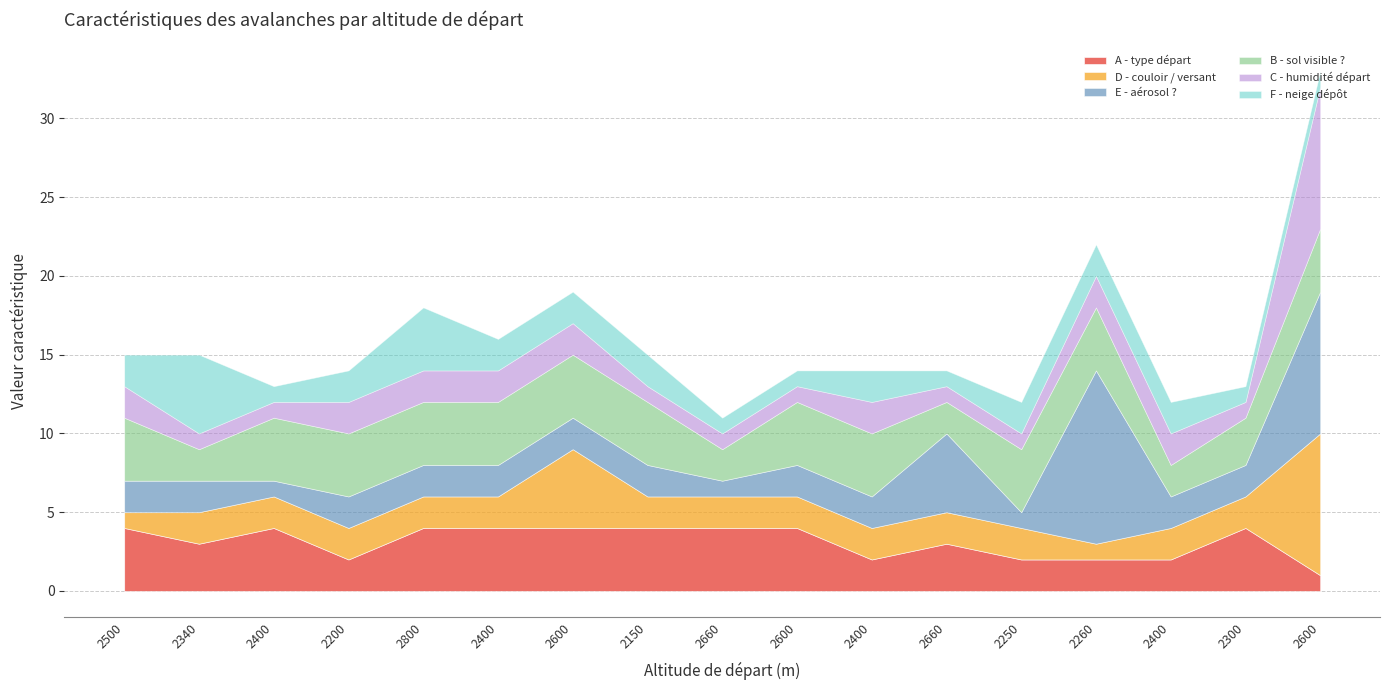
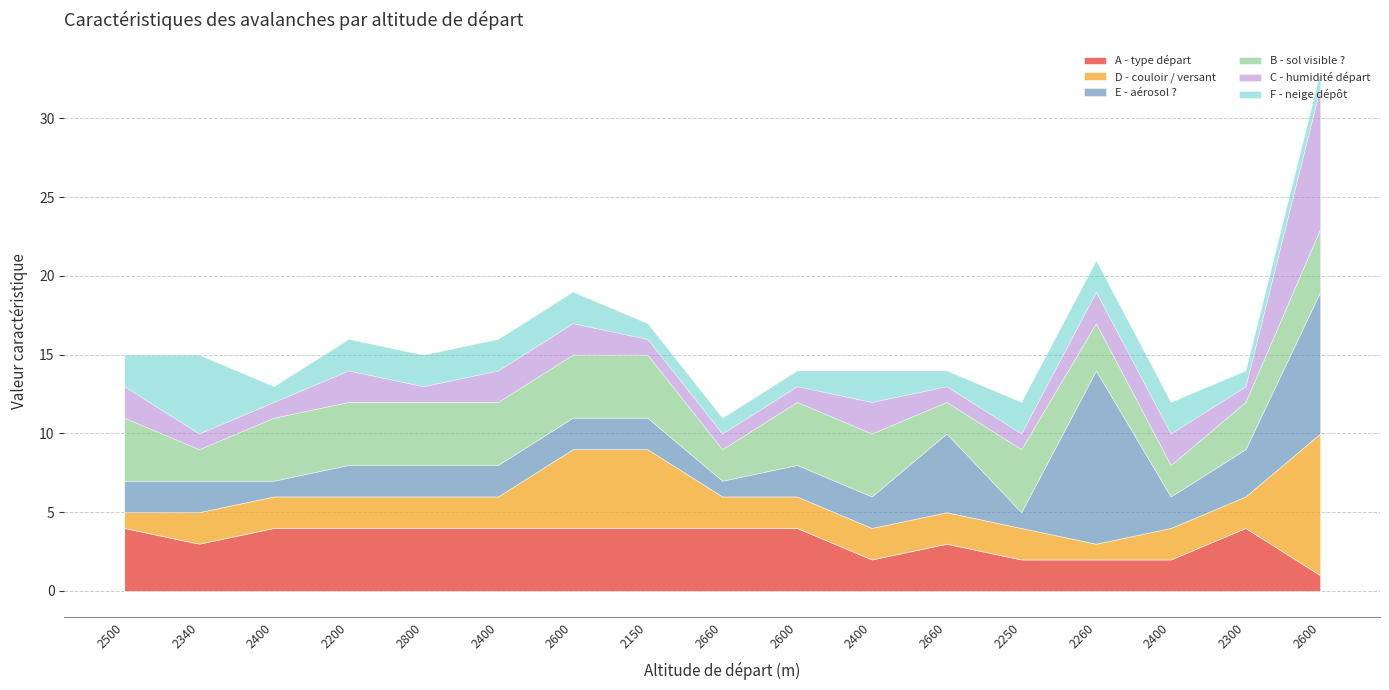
  {
    "A - type départ": {
      "2500": 4,
      "2340": 3,
-     "2200": 2,
+     "2200": 4,
      "2800": 4,
      "2150": 4,
      "2250": 2,
      "2260": 2,
      "2300": 4
    },
    "D - couloir / versant": {
      "2500": 1,
      "2340": 2,
      "2200": 2,
      "2800": 2,
-     "2150": 2,
+     "2150": 5,
      "2250": 2,
      "2260": 1,
      "2300": 2
    },
    "E - aérosol ?": {
      "2500": 2,
      "2340": 2,
      "2200": 2,
      "2800": 2,
      "2150": 2,
      "2250": 1,
      "2260": 11,
-     "2300": 2
+     "2300": 3
    },
    "B - sol visible ?": {
      "2500": 4,
      "2340": 2,
      "2200": 4,
      "2800": 4,
      "2150": 4,
      "2250": 4,
-     "2260": 4,
+     "2260": 3,
      "2300": 3
    },
    "C - humidité départ": {
      "2500": 2,
      "2340": 1,
      "2200": 2,
-     "2800": 2,
+     "2800": 1,
      "2150": 1,
      "2250": 1,
      "2260": 2,
      "2300": 1
    },
    "F - neige dépôt": {
      "2500": 2,
      "2340": 5,
      "2200": 2,
-     "2800": 4,
-     "2150": 2,
+     "2800": 2,
+     "2150": 1,
      "2250": 2,
      "2260": 2,
      "2300": 1
    }
  }
